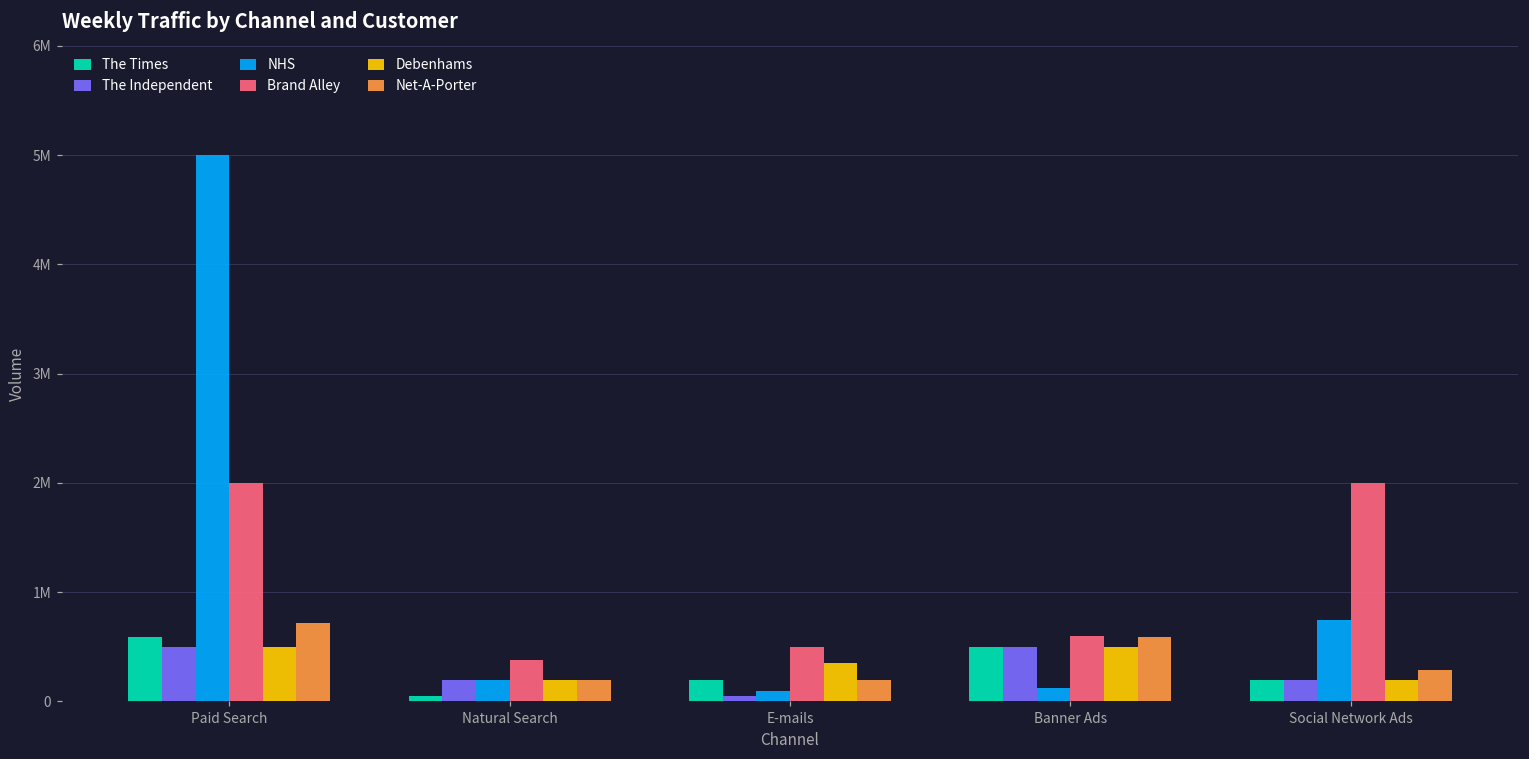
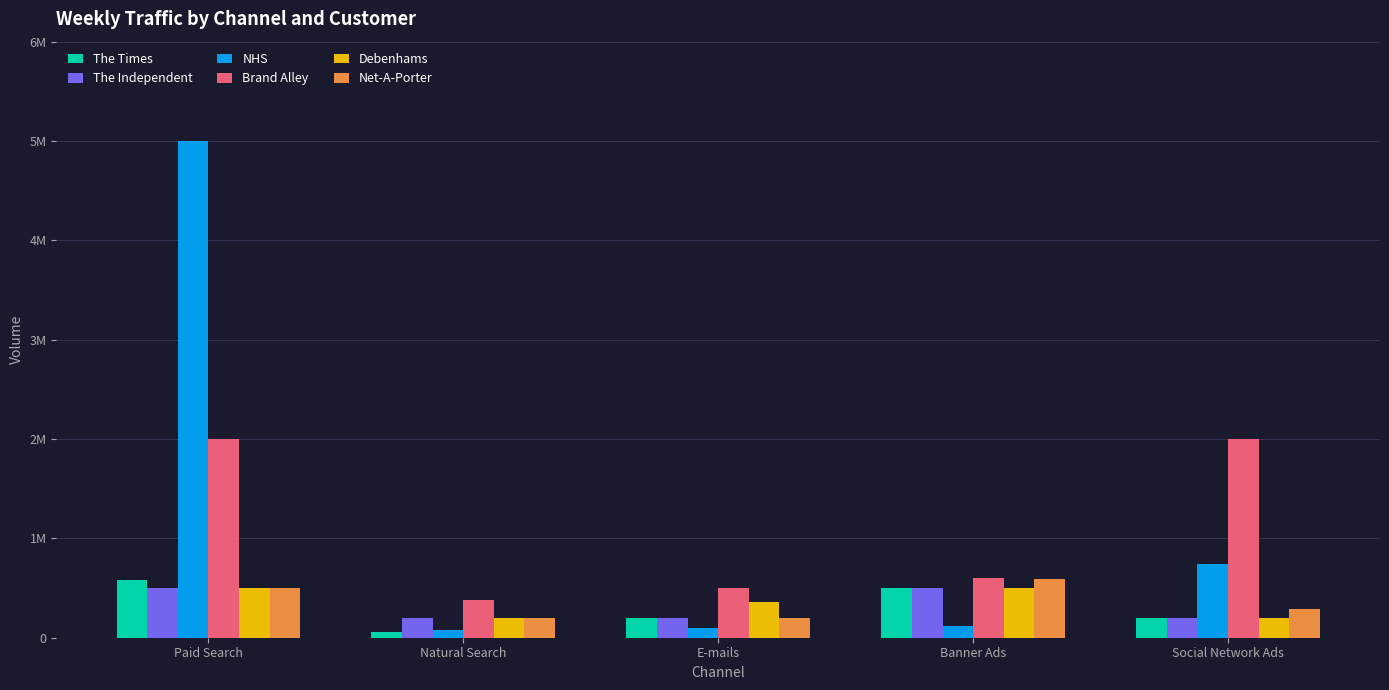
  {
    "The Times": {
      "Paid Search": 600000,
      "Natural Search": 100000,
      "E-mails": 200000,
      "Banner Ads": 500000,
      "Social Network Ads": 200000
    },
    "The Independent": {
      "Paid Search": 500000,
      "Natural Search": 200000,
-     "E-mails": 100000,
+     "E-mails": 200000,
      "Banner Ads": 500000,
      "Social Network Ads": 200000
    },
    "NHS": {
      "Paid Search": 5000000,
-     "Natural Search": 200000,
+     "Natural Search": 100000,
      "E-mails": 100000,
      "Banner Ads": 100000,
      "Social Network Ads": 700000
    },
    "Brand Alley": {
      "Paid Search": 2000000,
      "Natural Search": 400000,
      "E-mails": 500000,
      "Banner Ads": 600000,
      "Social Network Ads": 2000000
    },
    "Debenhams": {
      "Paid Search": 500000,
      "Natural Search": 200000,
      "E-mails": 400000,
      "Banner Ads": 500000,
      "Social Network Ads": 200000
    },
    "Net-A-Porter": {
-     "Paid Search": 700000,
+     "Paid Search": 500000,
      "Natural Search": 200000,
      "E-mails": 200000,
      "Banner Ads": 600000,
      "Social Network Ads": 300000
    }
  }
